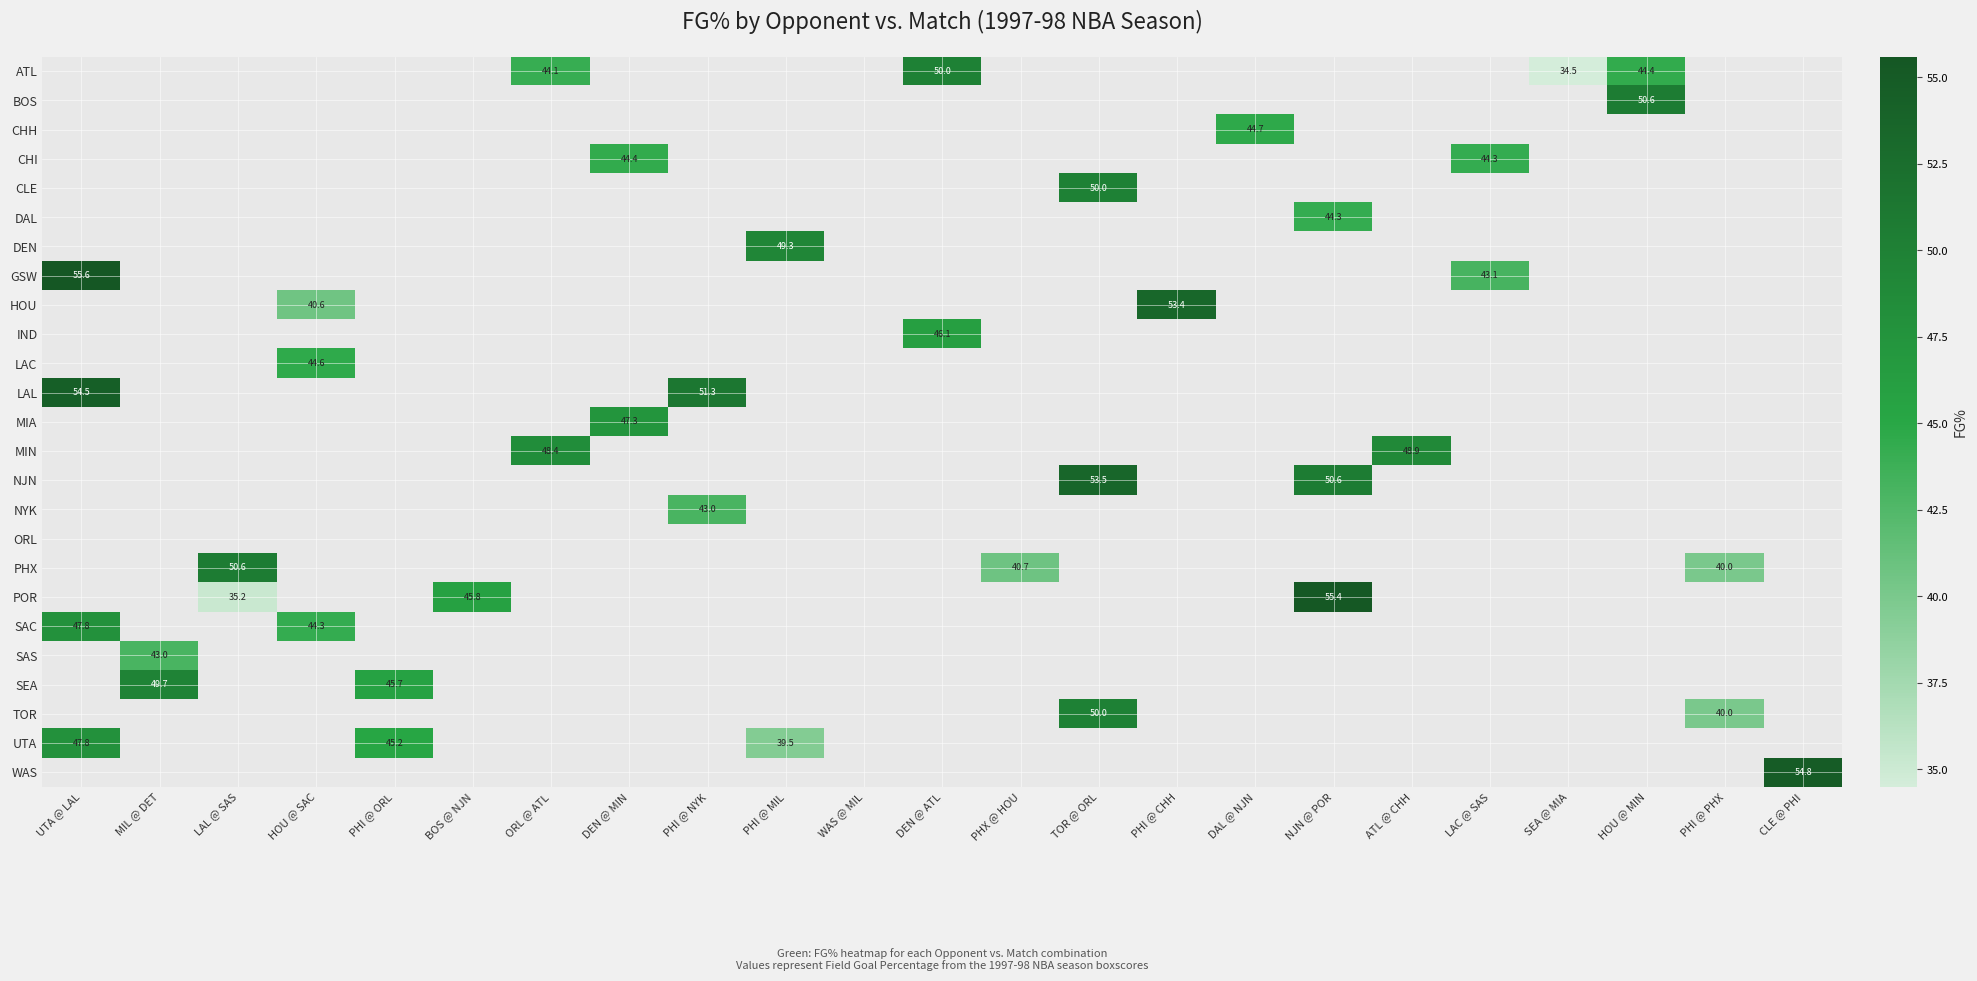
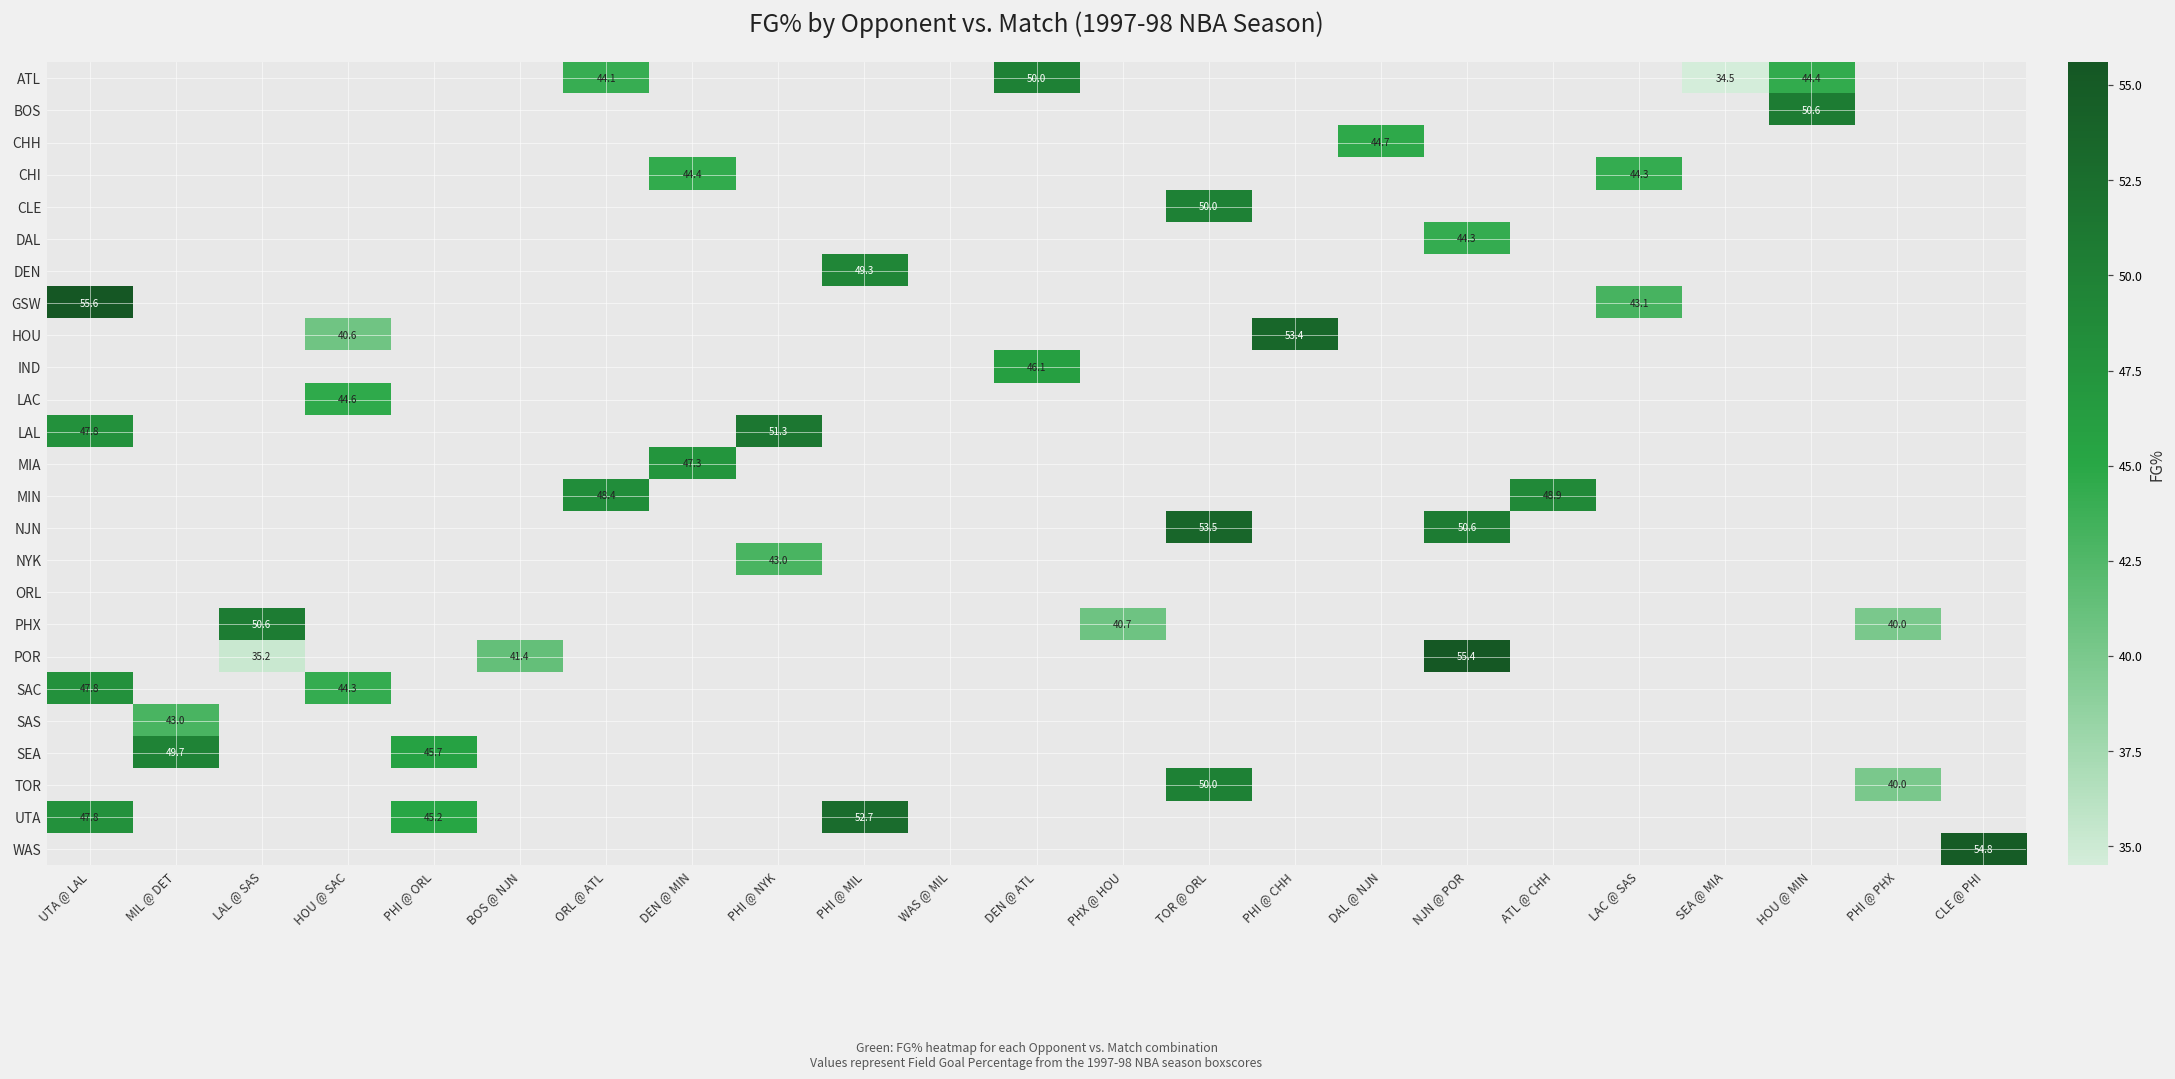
  {
    "ATL": {
      "ORL @ ATL": 44.1,
      "DEN @ ATL": 50.0,
      "SEA @ MIA": 34.5,
      "HOU @ MIN": 44.4
    },
    "BOS": {
      "HOU @ MIN": 50.6
    },
    "CHH": {
      "DAL @ NJN": 44.7
    },
    "CHI": {
      "DEN @ MIN": 44.4,
      "LAC @ SAS": 44.3
    },
    "CLE": {
      "TOR @ ORL": 50.0
    },
    "DAL": {
      "NJN @ POR": 44.3
    },
    "DEN": {
      "PHI @ MIL": 49.3
    },
    "GSW": {
      "UTA @ LAL": 55.6,
      "LAC @ SAS": 43.1
    },
    "HOU": {
      "HOU @ SAC": 40.6,
      "PHI @ CHH": 53.4
    },
    "IND": {
      "DEN @ ATL": 46.1
    },
    "LAC": {
      "HOU @ SAC": 44.6
    },
    "LAL": {
-     "UTA @ LAL": 54.5,
+     "UTA @ LAL": 47.8,
      "PHI @ NYK": 51.3
    },
    "MIA": {
      "DEN @ MIN": 47.3
    },
    "MIN": {
      "ORL @ ATL": 48.4,
      "ATL @ CHH": 48.9
    },
    "NJN": {
      "TOR @ ORL": 53.5,
      "NJN @ POR": 50.6
    },
    "NYK": {
      "PHI @ NYK": 43.0
    },
    "PHX": {
      "LAL @ SAS": 50.6,
      "PHX @ HOU": 40.7,
      "PHI @ PHX": 40.0
    },
    "POR": {
      "LAL @ SAS": 35.2,
-     "BOS @ NJN": 45.8,
+     "BOS @ NJN": 41.4,
      "NJN @ POR": 55.4
    },
    "SAC": {
      "UTA @ LAL": 47.8,
      "HOU @ SAC": 44.3
    },
    "SAS": {
      "MIL @ DET": 43.0
    },
    "SEA": {
      "MIL @ DET": 49.7,
      "PHI @ ORL": 45.7
    },
    "TOR": {
      "TOR @ ORL": 50.0,
      "PHI @ PHX": 40.0
    },
    "UTA": {
      "UTA @ LAL": 47.8,
      "PHI @ ORL": 45.2,
-     "PHI @ MIL": 39.5
+     "PHI @ MIL": 52.7
    },
    "WAS": {
      "CLE @ PHI": 54.8
    }
  }
